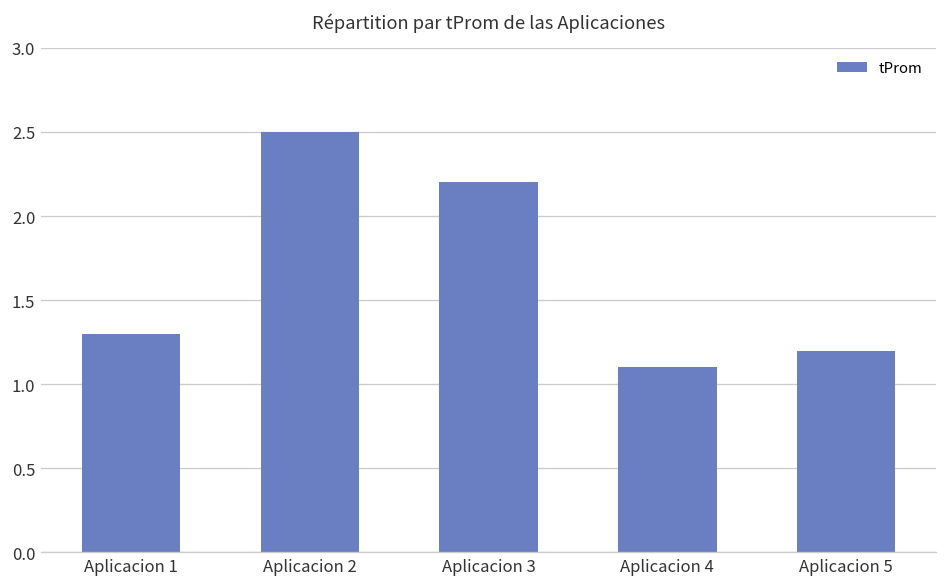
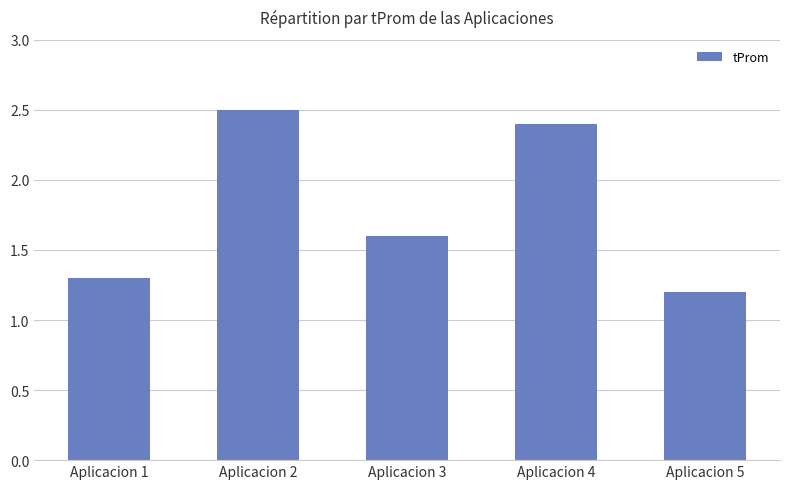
  {
    "Aplicacion 1": 1.3,
    "Aplicacion 2": 2.5,
-   "Aplicacion 3": 2.2,
-   "Aplicacion 4": 1.1,
+   "Aplicacion 3": 1.6,
+   "Aplicacion 4": 2.4,
    "Aplicacion 5": 1.2
  }
